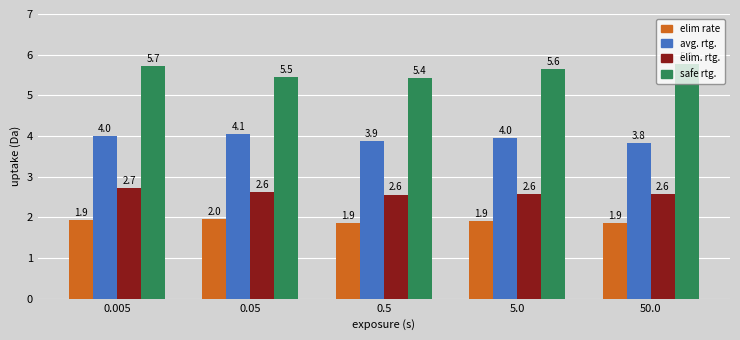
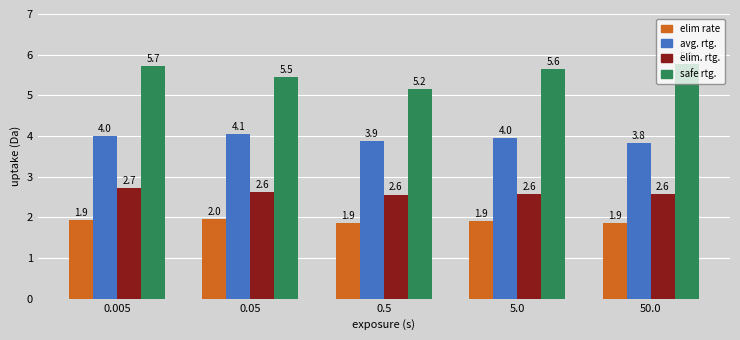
  {
    "elim rate": {
      "0.005": 1.9,
      "0.05": 2.0,
      "0.5": 1.9,
      "5.0": 1.9,
      "50.0": 1.9
    },
    "avg. rtg.": {
      "0.005": 4.0,
      "0.05": 4.1,
      "0.5": 3.9,
      "5.0": 4.0,
      "50.0": 3.8
    },
    "elim. rtg.": {
      "0.005": 2.7,
      "0.05": 2.6,
      "0.5": 2.6,
      "5.0": 2.6,
      "50.0": 2.6
    },
    "safe rtg.": {
      "0.005": 5.7,
      "0.05": 5.5,
-     "0.5": 5.4,
+     "0.5": 5.2,
      "5.0": 5.6
    }
  }
